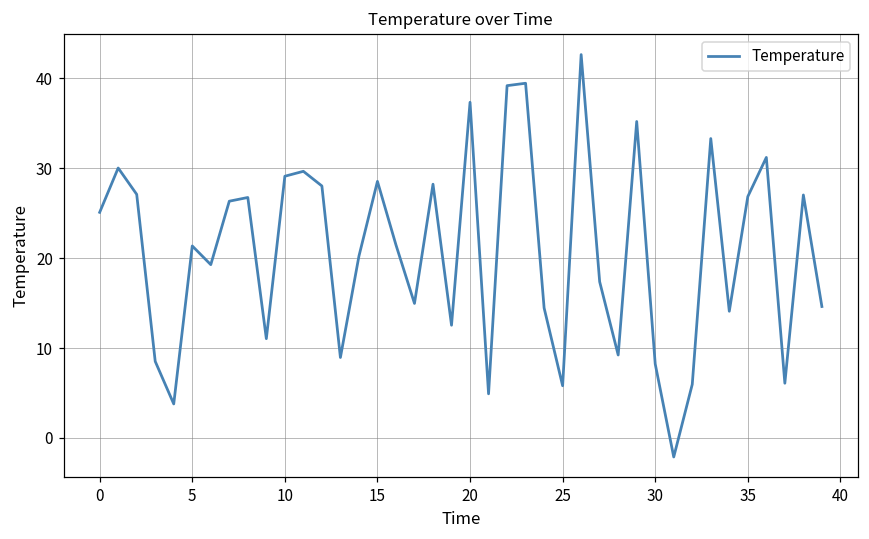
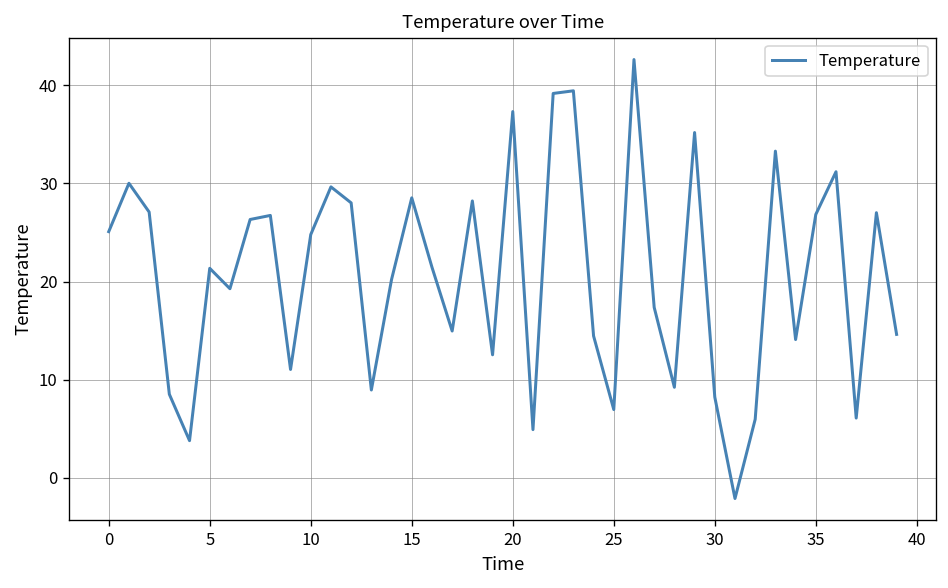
  {
    "0": 25,
    "5": 21,
-   "10": 29,
+   "10": 25,
    "15": 29,
    "20": 37,
-   "25": 6,
+   "25": 7,
    "30": 8,
    "35": 27
  }
